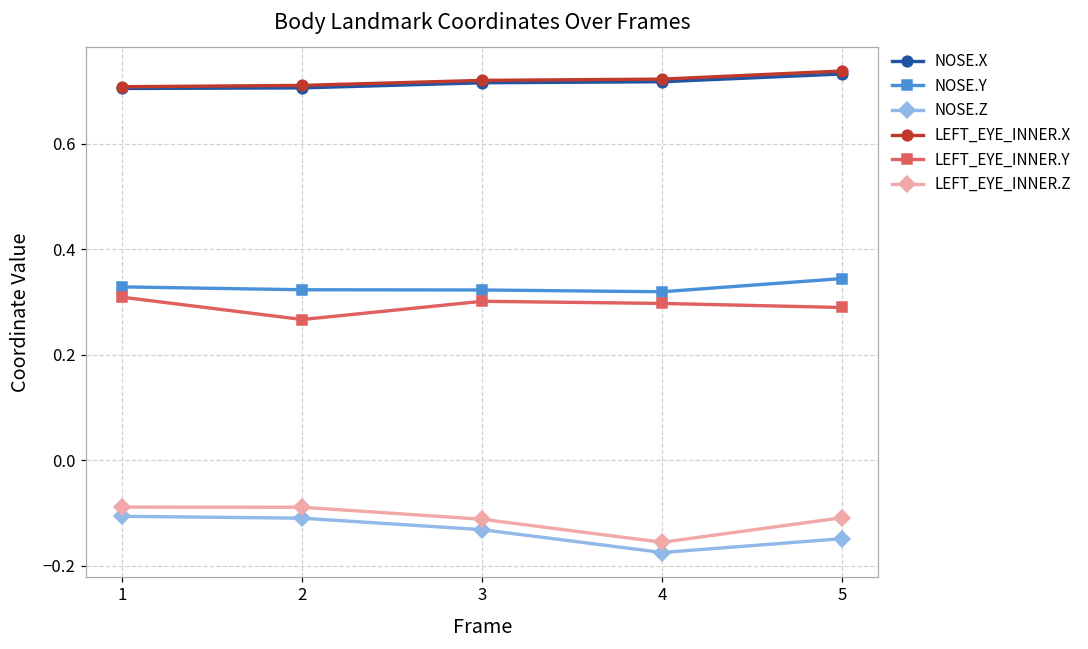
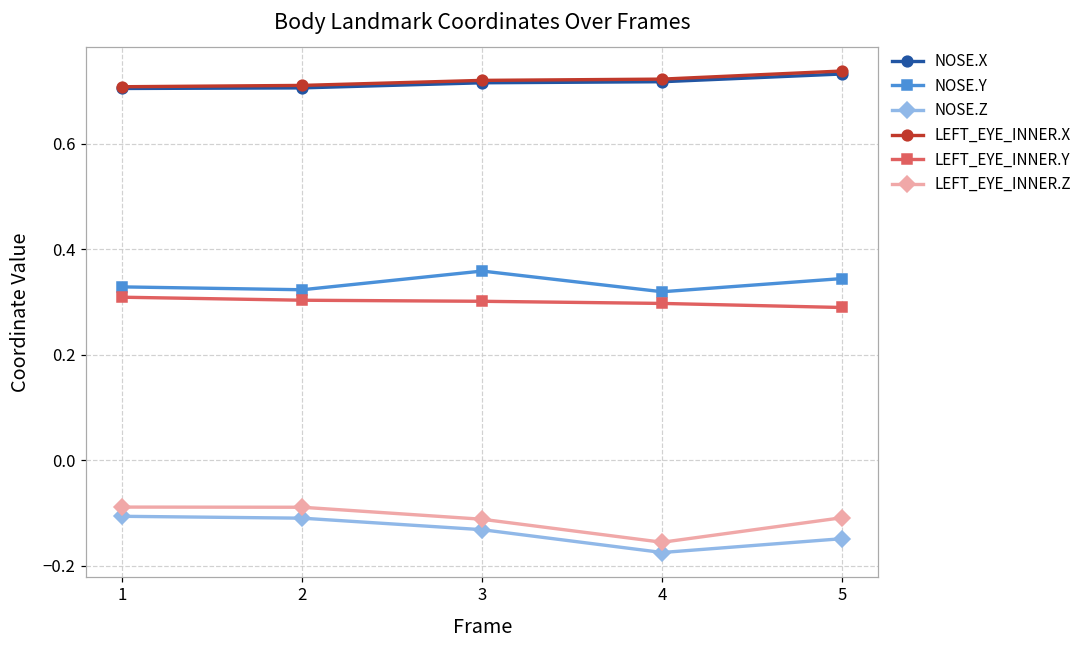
  {
    "NOSE.X": {
      "5": 0.73
    },
    "NOSE.Y": {
      "1": 0.33,
      "2": 0.32,
-     "3": 0.32,
+     "3": 0.36,
      "4": 0.32,
      "5": 0.34
    },
    "NOSE.Z": {
      "1": -0.11,
      "2": -0.11,
      "3": -0.13,
      "4": -0.18,
      "5": -0.15
    },
    "LEFT_EYE_INNER.X": {
      "5": 0.74
    },
    "LEFT_EYE_INNER.Y": {
      "1": 0.31,
-     "2": 0.27,
+     "2": 0.30,
      "3": 0.30,
      "4": 0.30,
      "5": 0.29
    },
    "LEFT_EYE_INNER.Z": {
      "1": -0.09,
      "2": -0.09,
      "3": -0.11,
      "4": -0.16,
      "5": -0.11
    }
  }
